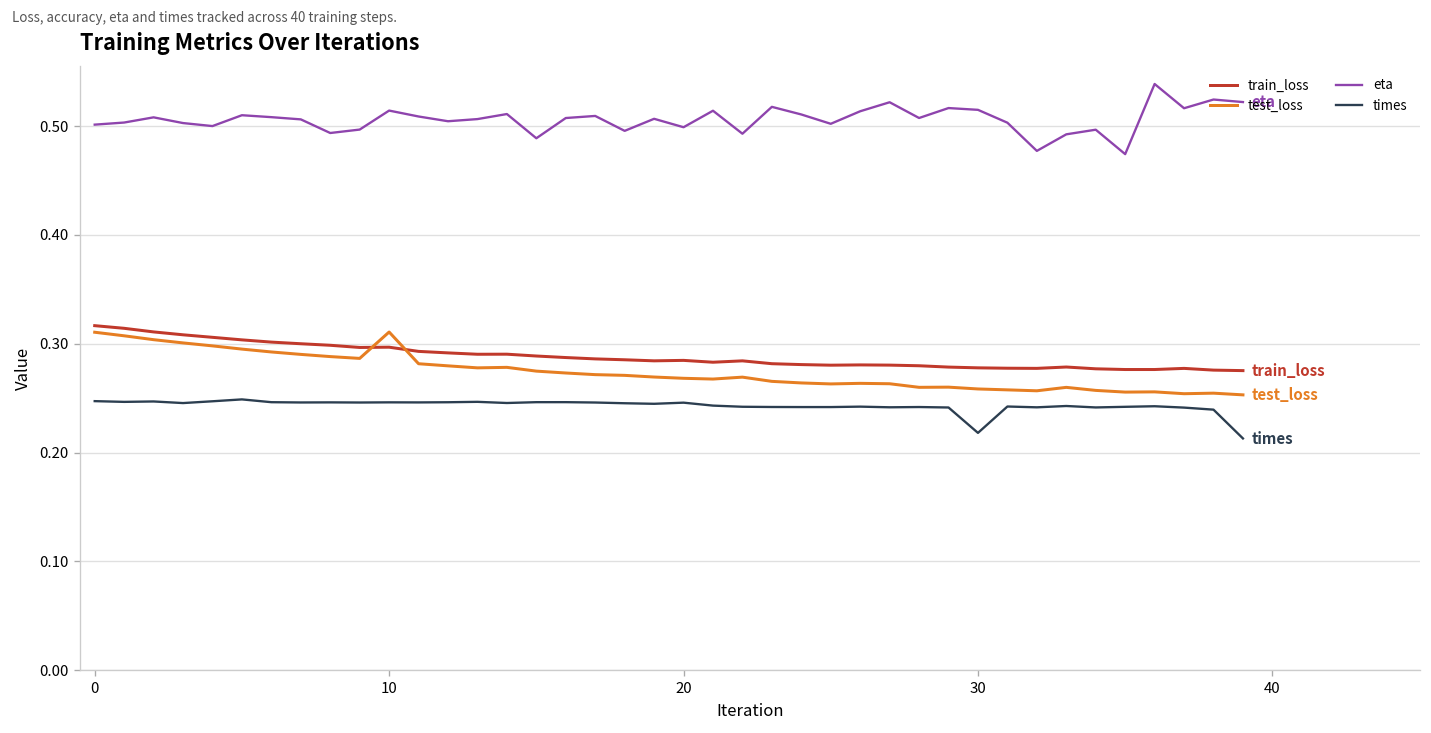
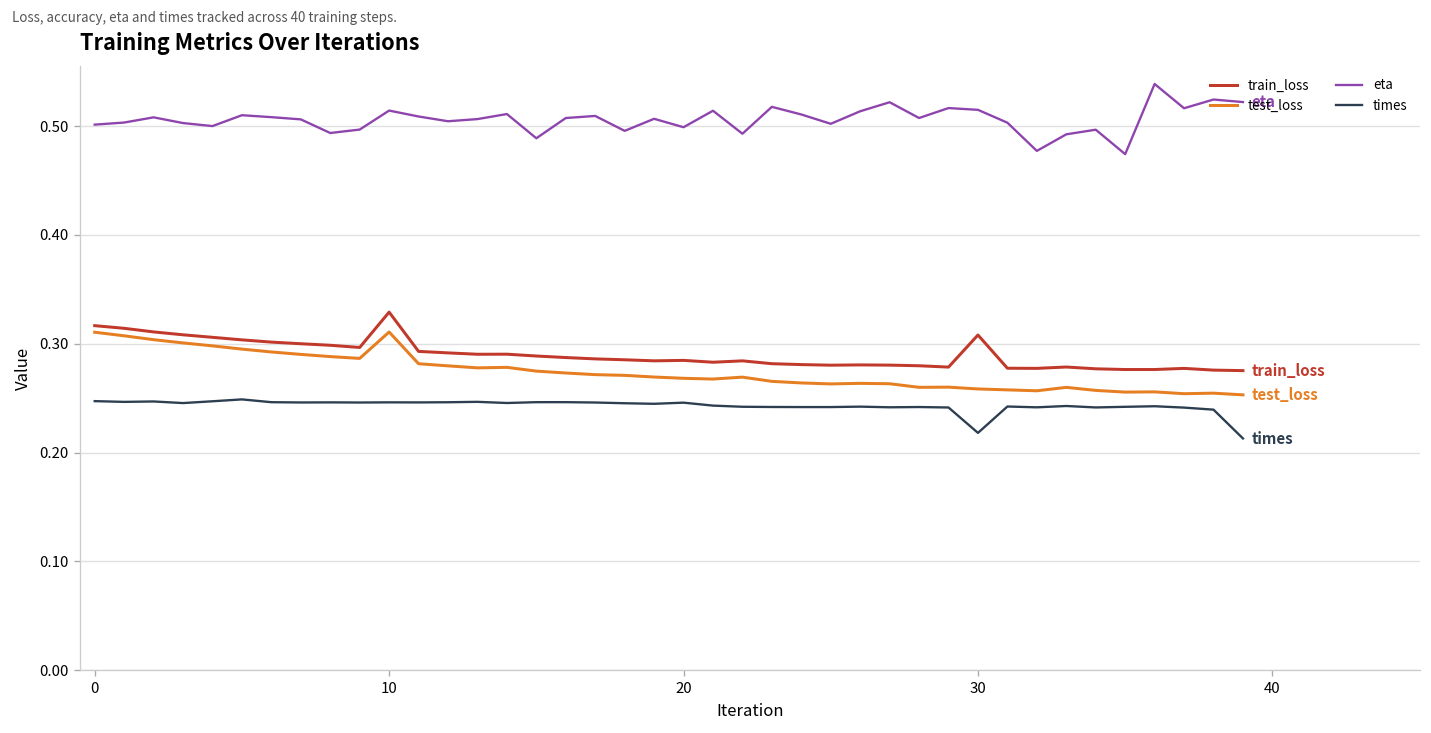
  {
    "train_loss": {
      "0": 0.32,
-     "10": 0.30,
+     "10": 0.33,
      "20": 0.28,
-     "30": 0.28
+     "30": 0.31
    },
    "test_loss": {
      "0": 0.31,
      "10": 0.31,
      "20": 0.27,
      "30": 0.26
    },
    "eta": {
      "0": 0.50,
      "10": 0.51,
      "20": 0.50,
      "30": 0.51
    },
    "times": {
      "0": 0.25,
      "10": 0.25,
      "20": 0.25,
      "30": 0.22
    }
  }
